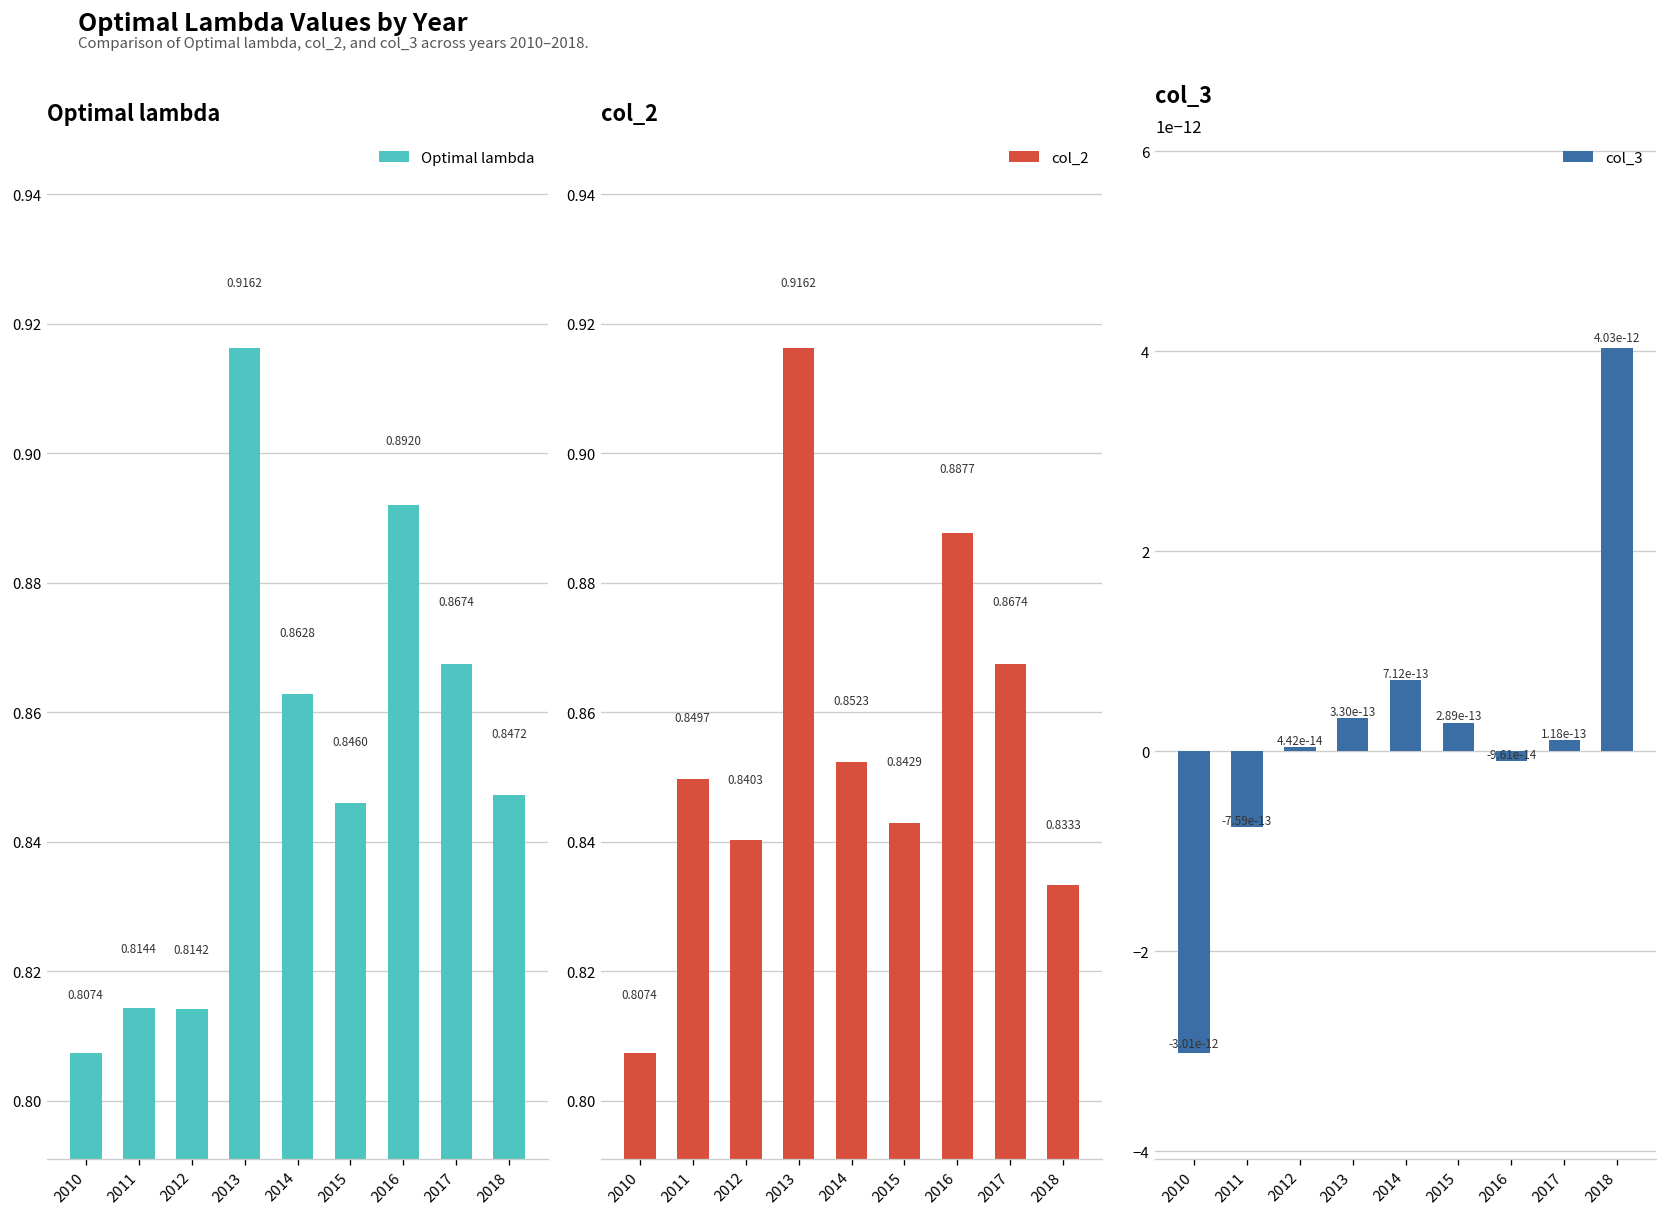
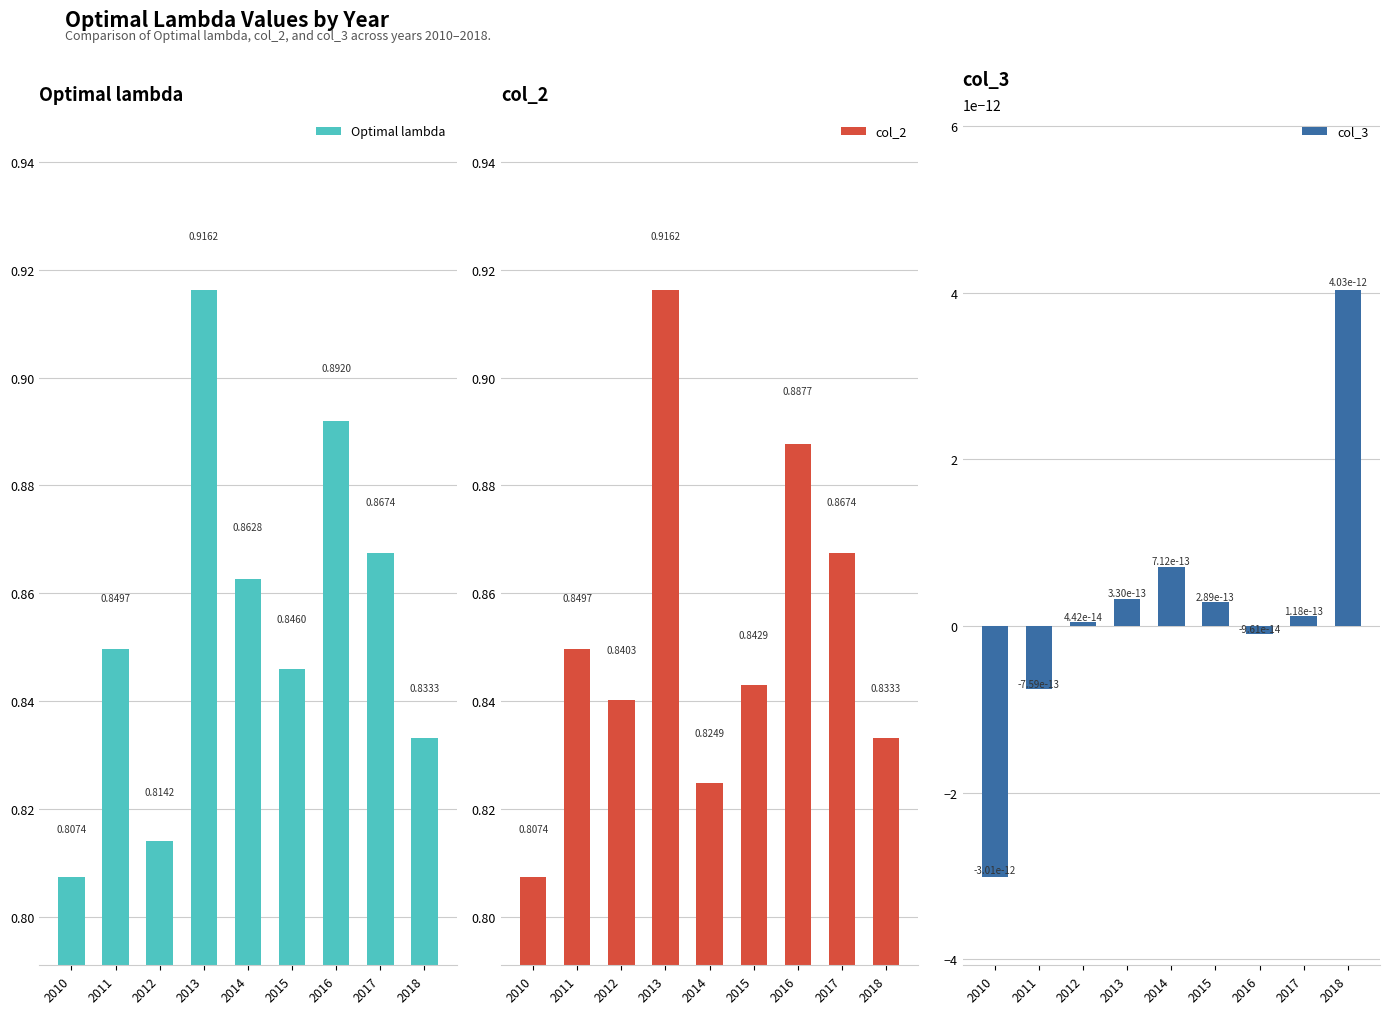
  {
    "Optimal lambda": {
-     "2011": "0.8144",
-     "2018": "0.8472"
+     "2011": "0.8497",
+     "2018": "0.8333"
    },
    "col_2": {
-     "2014": "0.8523"
+     "2014": "0.8249"
    },
    "col_3": {
      "2010": "-3.01e-12",
      "2011": "-7.59e-13",
      "2012": "4.42e-14",
      "2013": "3.30e-13",
      "2014": "7.12e-13",
      "2015": "2.89e-13",
      "2016": "-9.61e-14",
      "2017": "1.18e-13",
      "2018": "4.03e-12"
    }
  }
